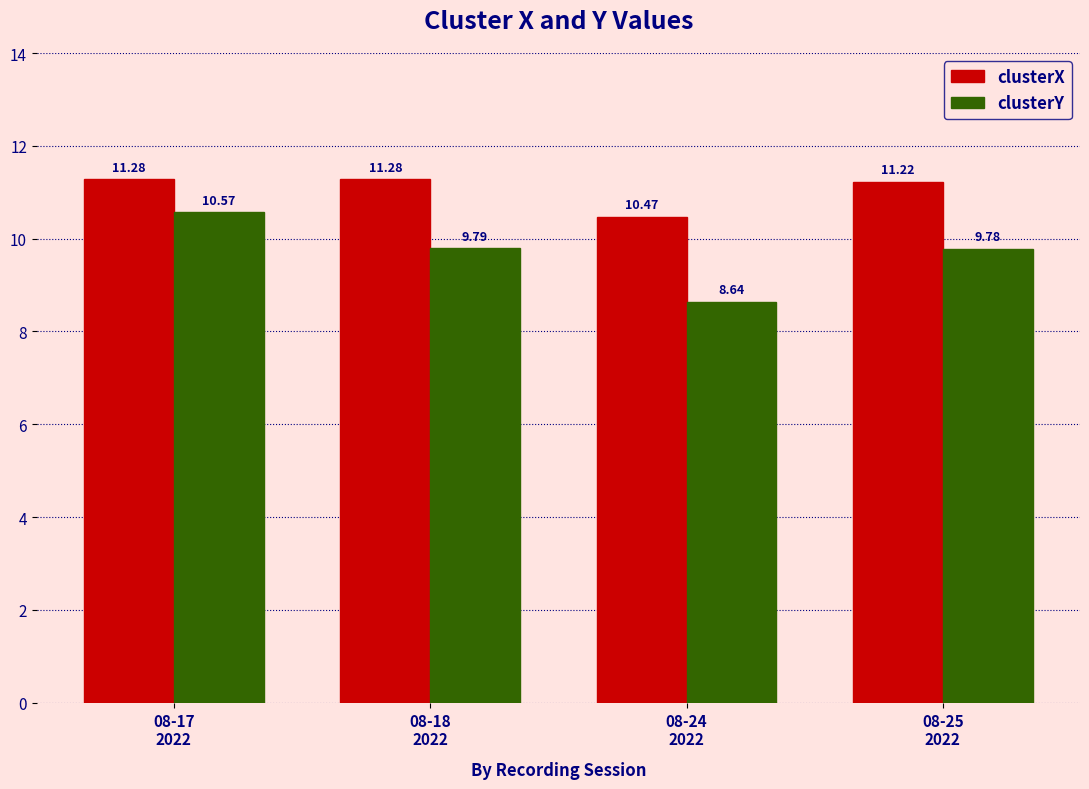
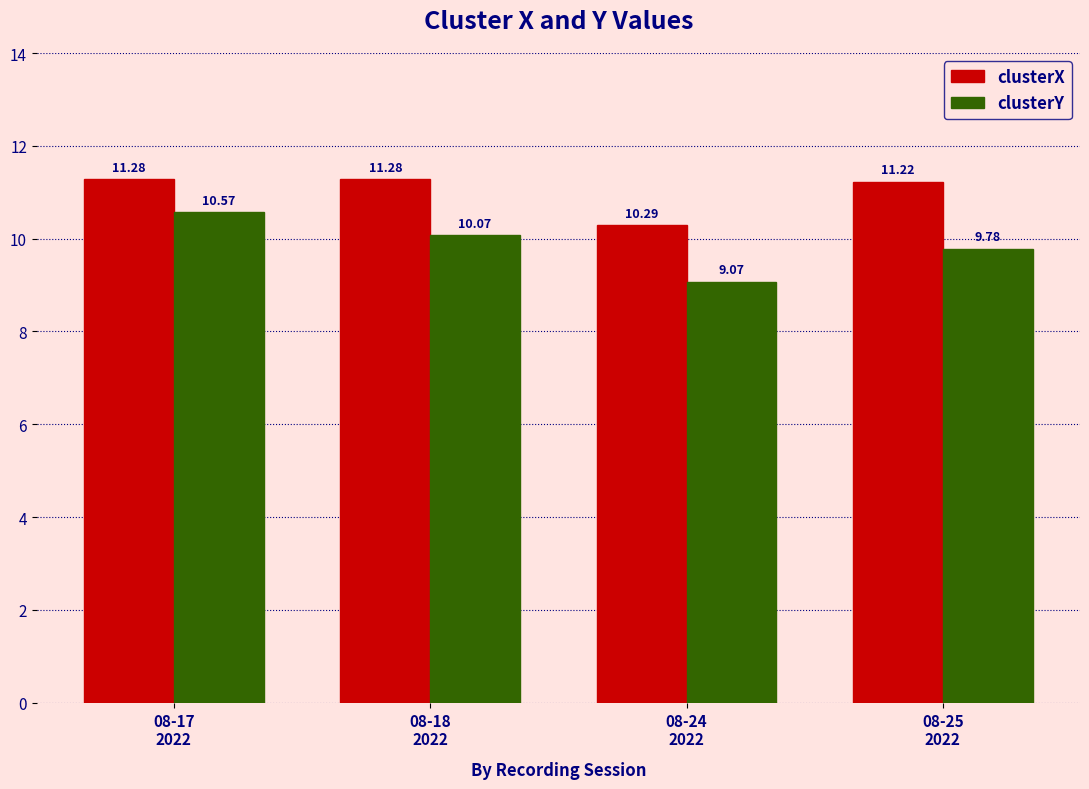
  {
    "clusterX": {
      "08-17 2022": 11.28,
      "08-18 2022": 11.28,
-     "08-24 2022": 10.47,
+     "08-24 2022": 10.29,
      "08-25 2022": 11.22
    },
    "clusterY": {
      "08-17 2022": 10.57,
-     "08-18 2022": 9.79,
-     "08-24 2022": 8.64,
+     "08-18 2022": 10.07,
+     "08-24 2022": 9.07,
      "08-25 2022": 9.78
    }
  }
